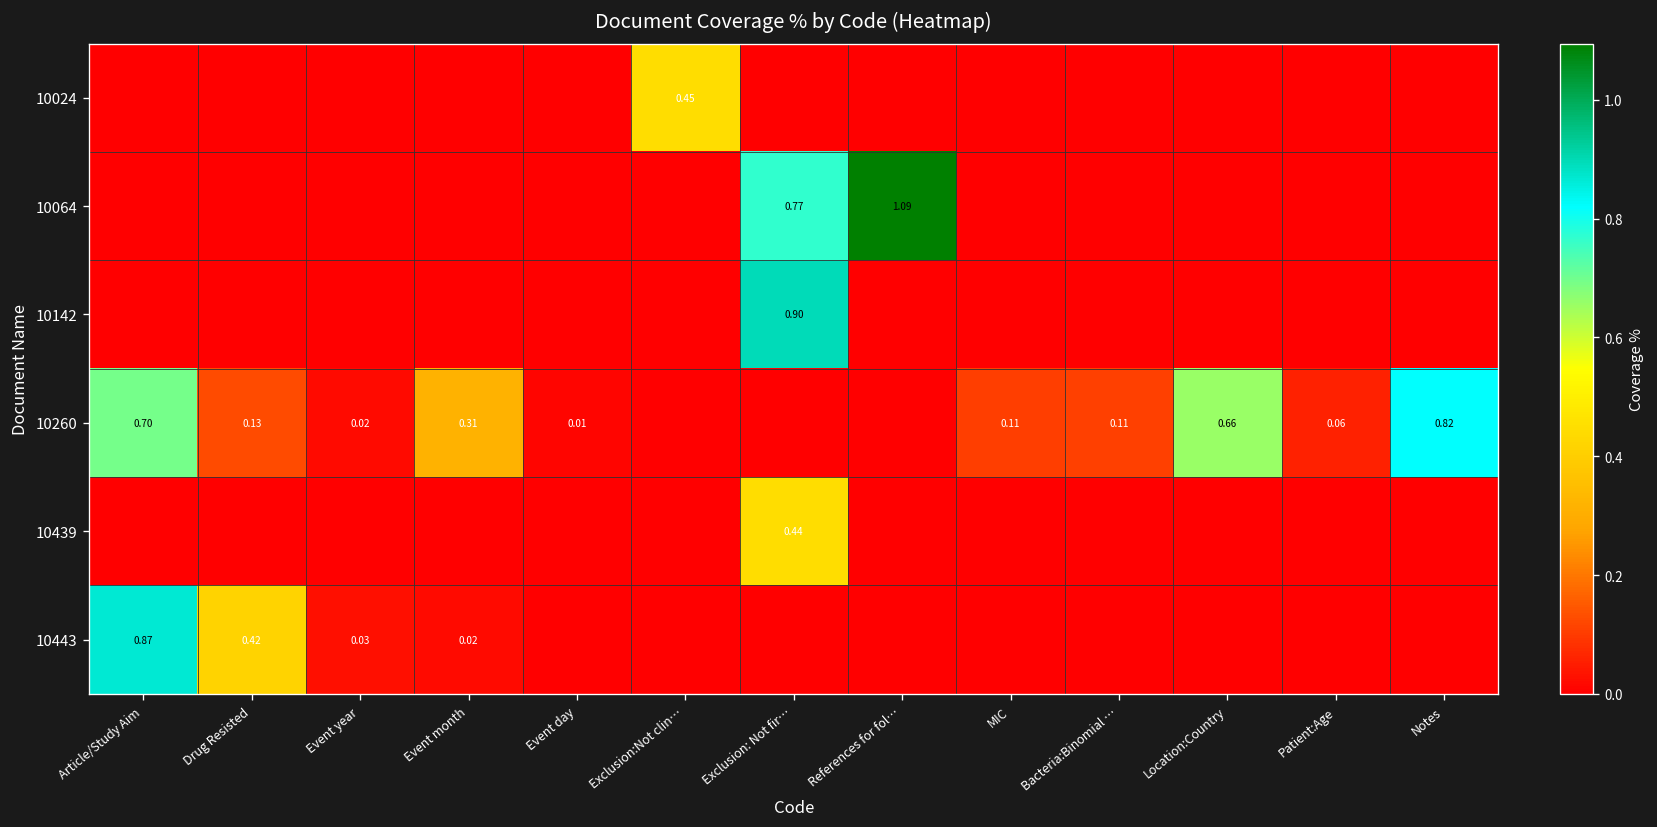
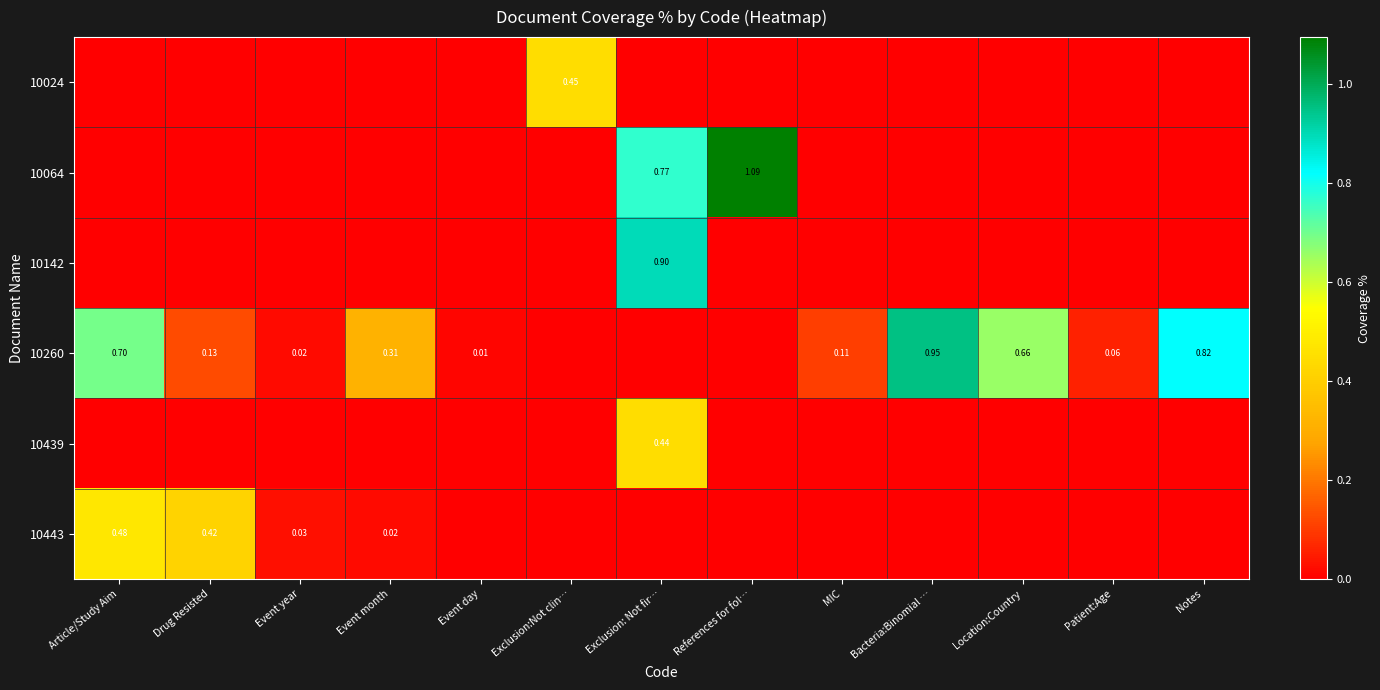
  {
    "10024": {
      "Exclusion:Not clin…": 0.45
    },
    "10064": {
      "Exclusion: Not fir…": 0.77,
      "References for fol…": 1.09
    },
    "10142": {
      "Exclusion: Not fir…": 0.90
    },
    "10260": {
      "Article/Study Aim": 0.70,
      "Drug Resisted": 0.13,
      "Event year": 0.02,
      "Event month": 0.31,
      "Event day": 0.01,
      "MIC": 0.11,
-     "Bacteria:Binomial …": 0.11,
+     "Bacteria:Binomial …": 0.95,
      "Location:Country": 0.66,
      "Patient:Age": 0.06,
      "Notes": 0.82
    },
    "10439": {
      "Exclusion: Not fir…": 0.44
    },
    "10443": {
-     "Article/Study Aim": 0.87,
+     "Article/Study Aim": 0.48,
      "Drug Resisted": 0.42,
      "Event year": 0.03,
      "Event month": 0.02
    }
  }
